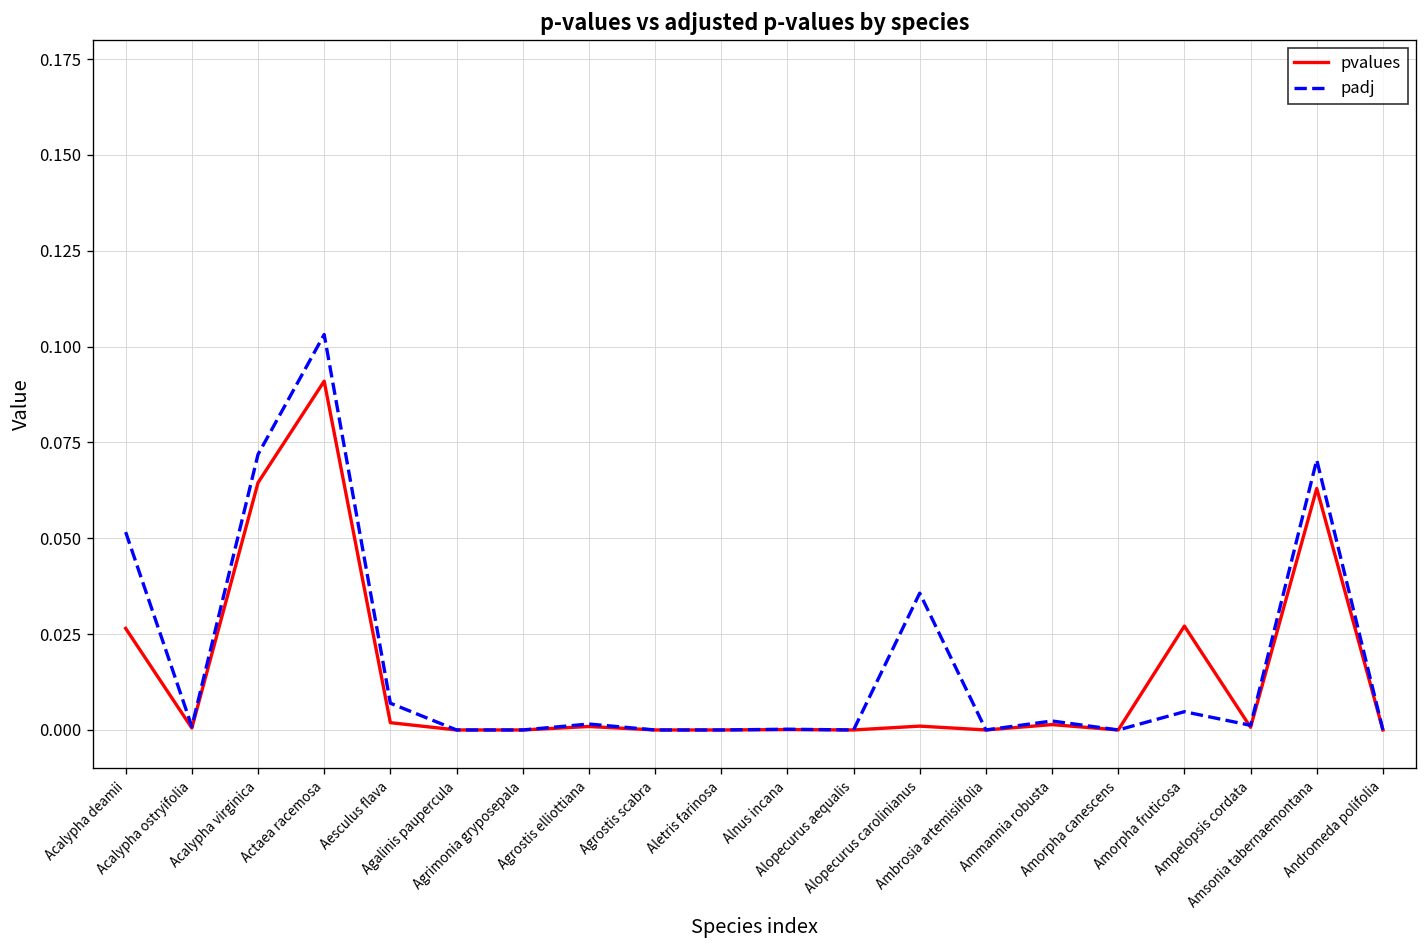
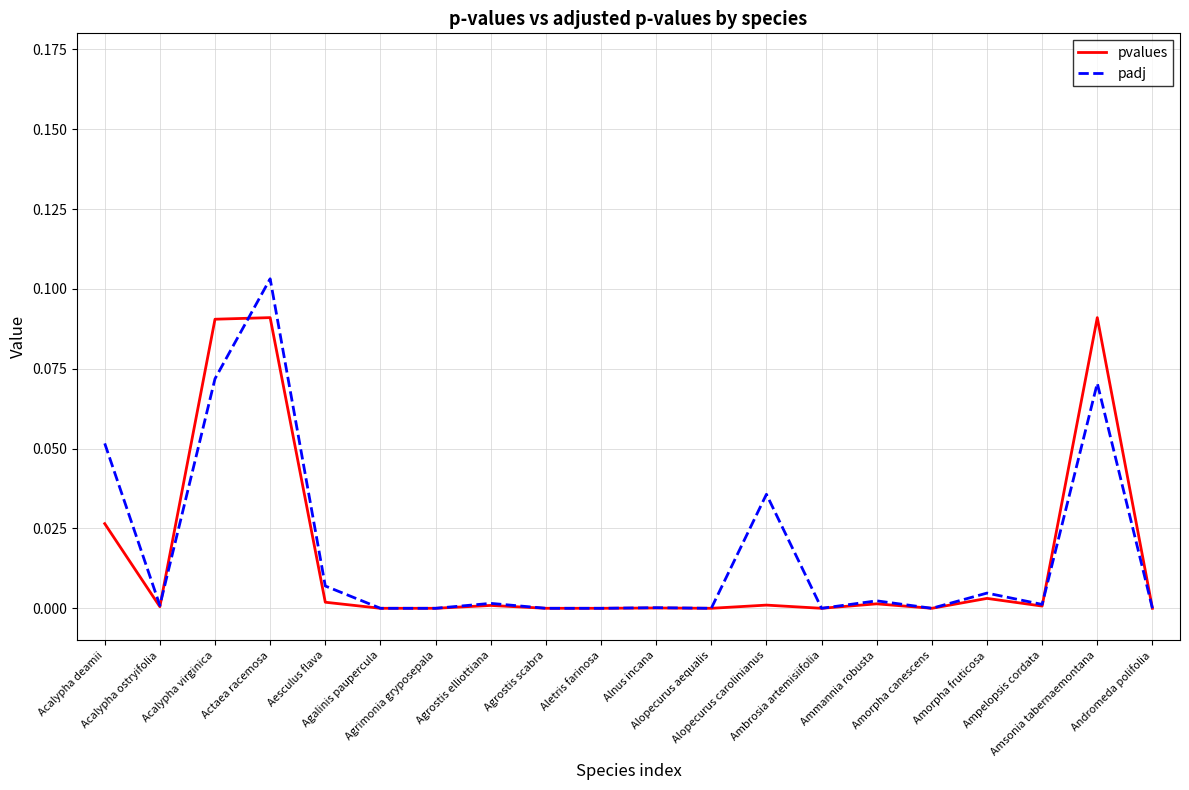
  {
    "pvalues": {
      "Acalypha deamii": 0.027,
-     "Acalypha virginica": 0.065,
+     "Acalypha virginica": 0.091,
      "Actaea racemosa": 0.091,
      "Aesculus flava": 0.002,
      "Alopecurus carolinianus": 0.001,
      "Ammannia robusta": 0.001,
-     "Amorpha fruticosa": 0.027,
-     "Amsonia tabernaemontana": 0.063
+     "Amorpha fruticosa": 0.003,
+     "Amsonia tabernaemontana": 0.091
    },
    "padj": {
      "Acalypha deamii": 0.052,
      "Acalypha virginica": 0.072,
      "Actaea racemosa": 0.103,
      "Aesculus flava": 0.007,
      "Alopecurus carolinianus": 0.036,
      "Ammannia robusta": 0.002,
      "Amorpha fruticosa": 0.005,
      "Amsonia tabernaemontana": 0.070
    }
  }
